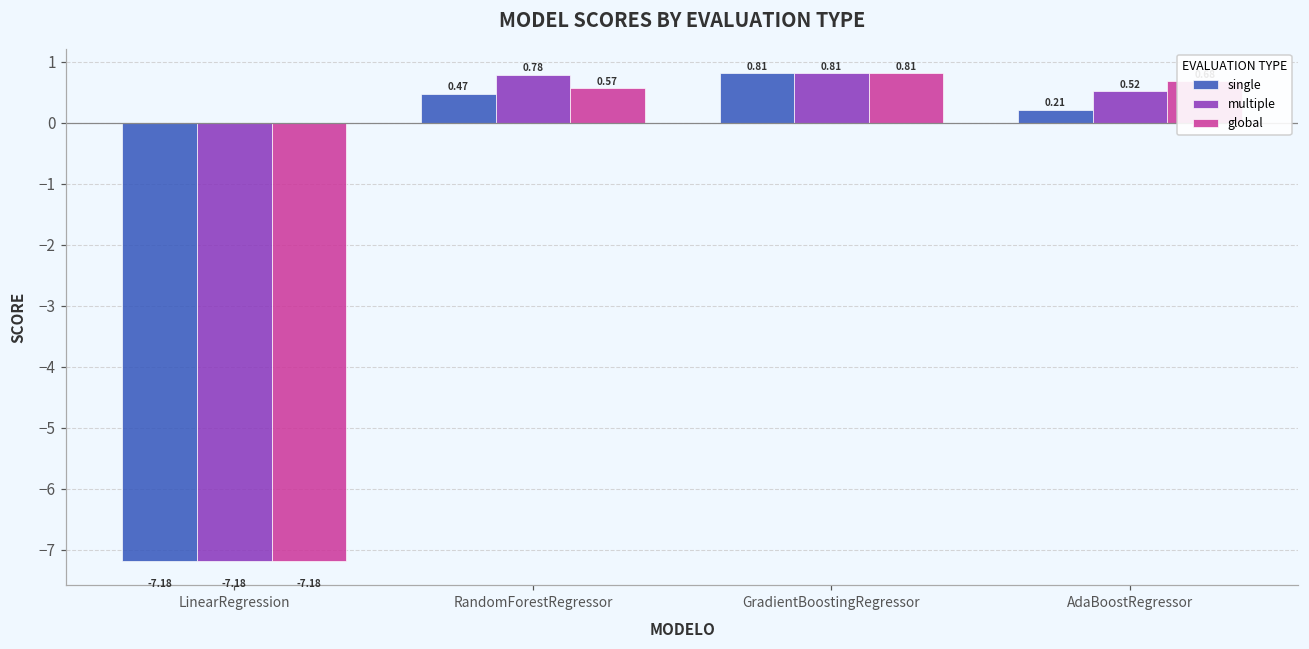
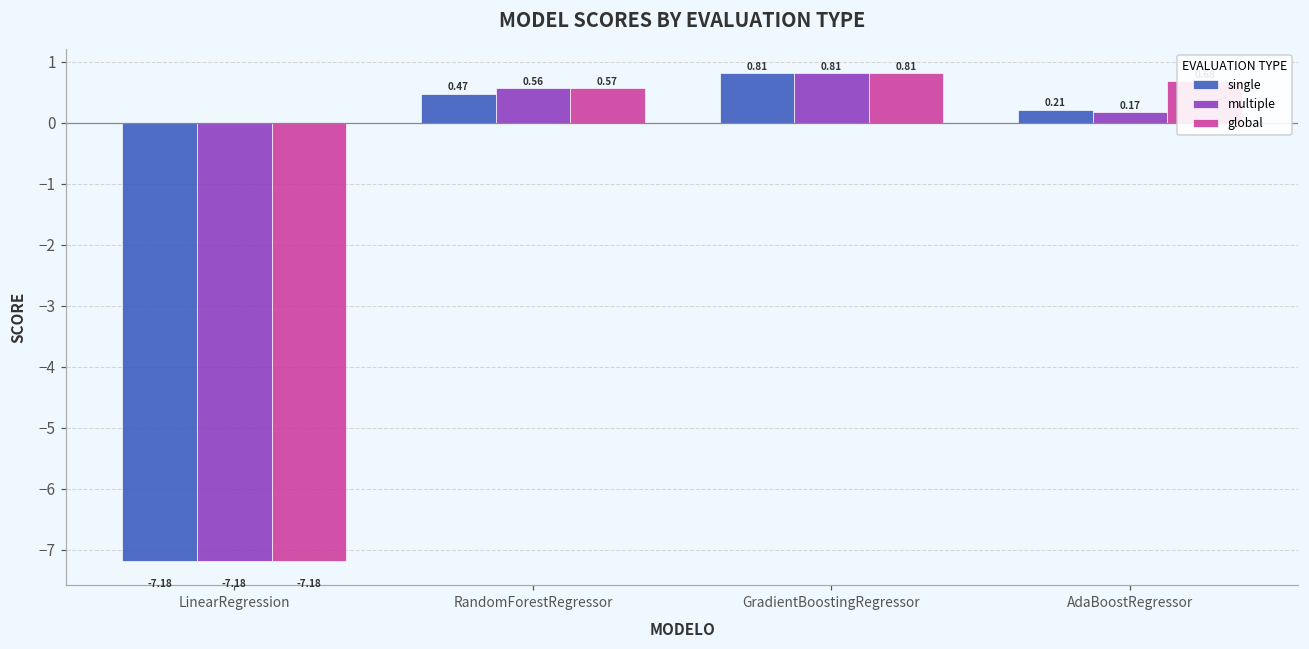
  {
    "single": {
      "LinearRegression": -7.18,
      "RandomForestRegressor": 0.47,
      "GradientBoostingRegressor": 0.81,
      "AdaBoostRegressor": 0.21
    },
    "multiple": {
      "LinearRegression": -7.18,
-     "RandomForestRegressor": 0.78,
+     "RandomForestRegressor": 0.56,
      "GradientBoostingRegressor": 0.81,
-     "AdaBoostRegressor": 0.52
+     "AdaBoostRegressor": 0.17
    },
    "global": {
      "LinearRegression": -7.18,
      "RandomForestRegressor": 0.57,
      "GradientBoostingRegressor": 0.81
    }
  }
